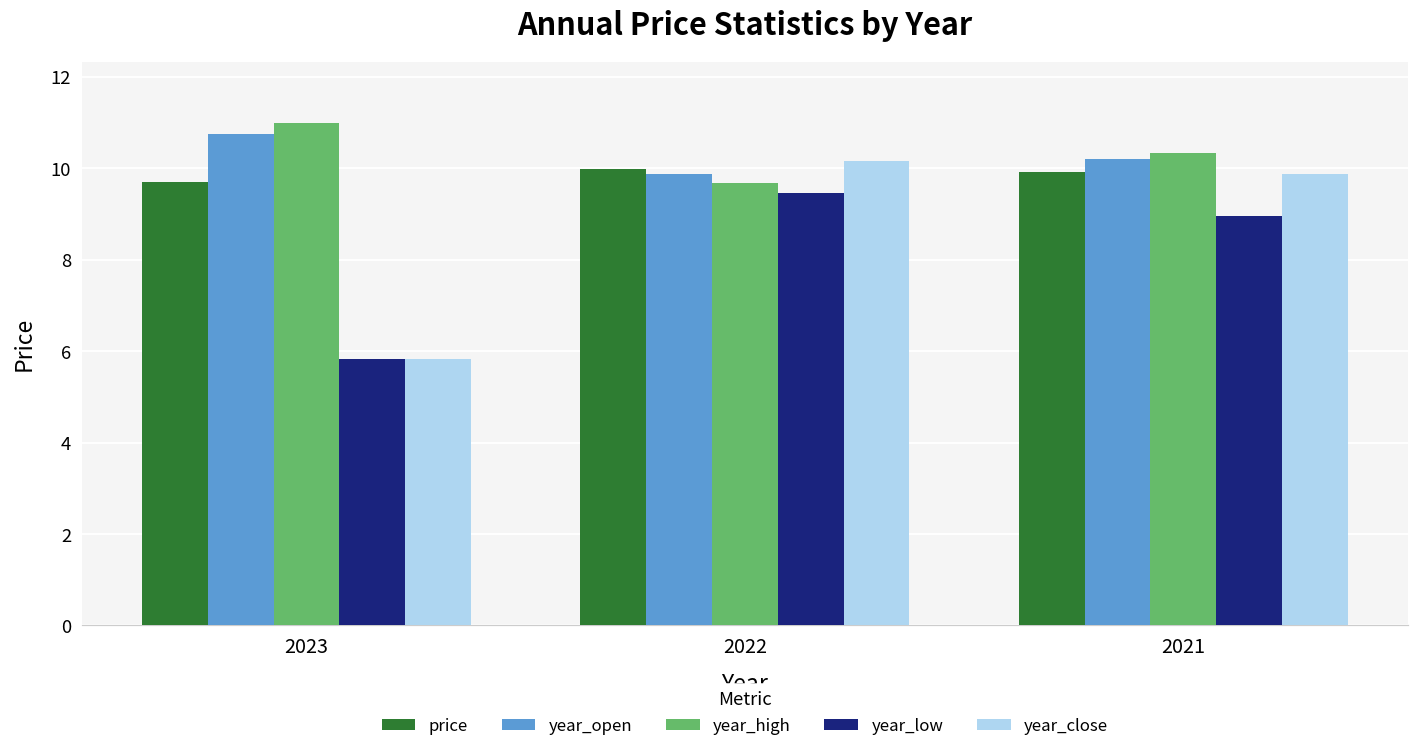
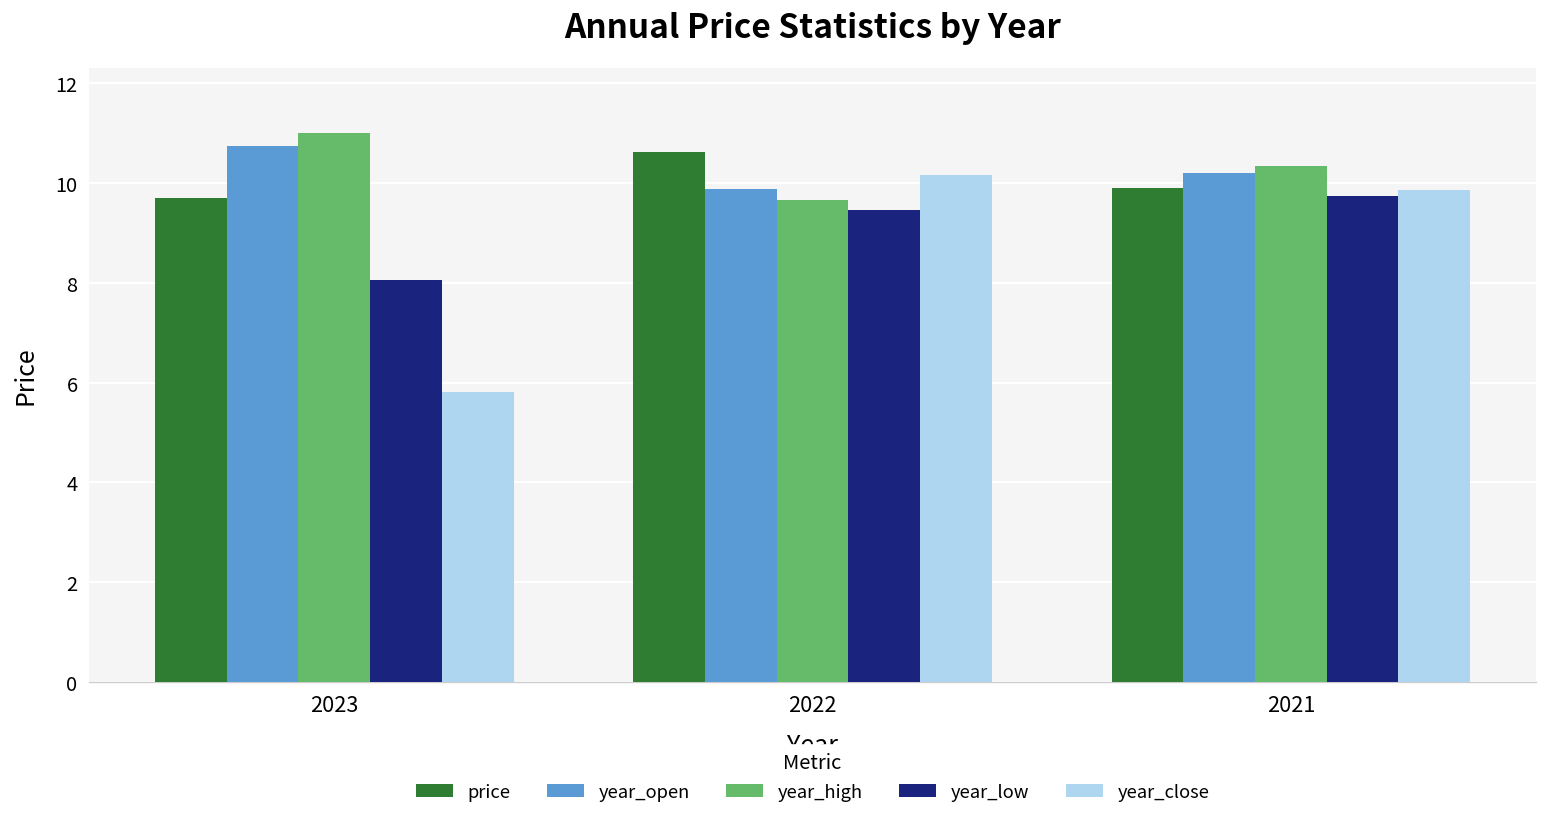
  {
    "price": {
      "2023": 9.7,
-     "2022": 10.0,
+     "2022": 10.6,
      "2021": 9.9
    },
    "year_open": {
      "2023": 10.8,
      "2022": 9.9,
      "2021": 10.2
    },
    "year_high": {
      "2023": 11.0,
      "2022": 9.7,
      "2021": 10.3
    },
    "year_low": {
-     "2023": 5.8,
+     "2023": 8.1,
      "2022": 9.5,
-     "2021": 9.0
+     "2021": 9.7
    },
    "year_close": {
      "2023": 5.8,
      "2022": 10.2,
      "2021": 9.9
    }
  }
